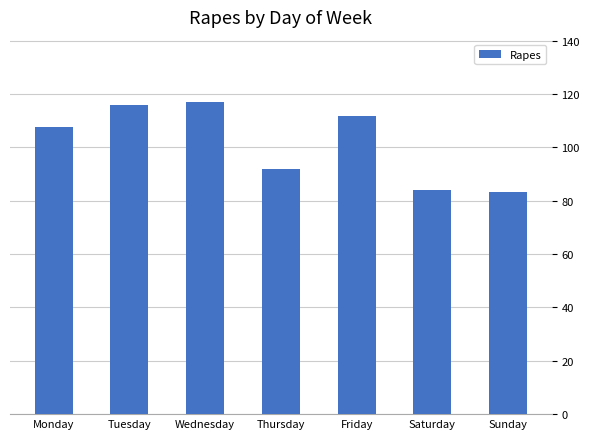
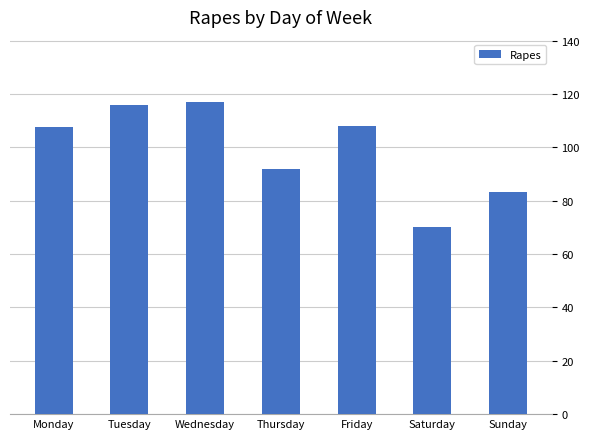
  {
    "Monday": 108,
    "Tuesday": 116,
    "Wednesday": 117,
    "Thursday": 92,
-   "Friday": 112,
-   "Saturday": 84,
+   "Friday": 108,
+   "Saturday": 70,
    "Sunday": 83
  }
